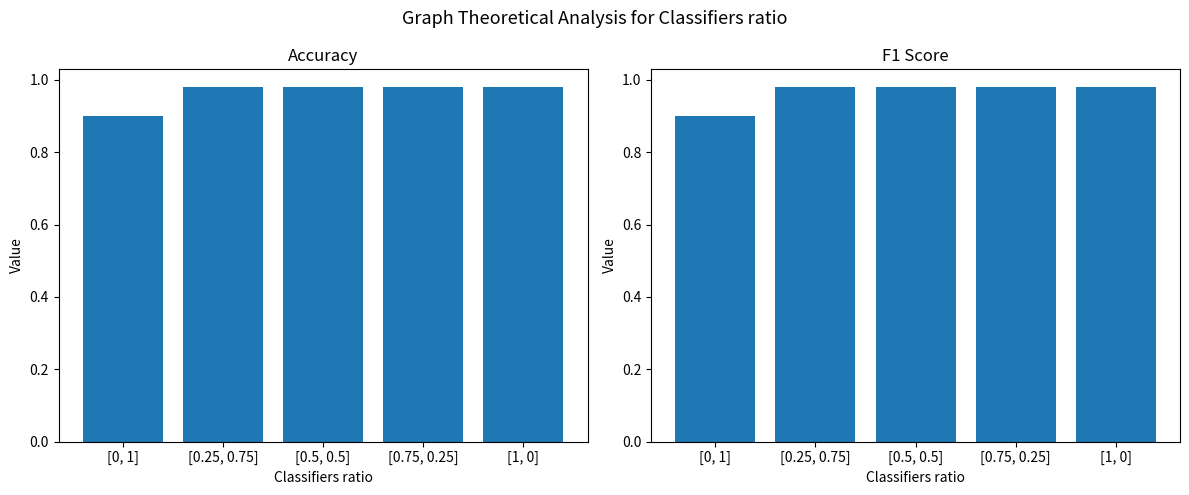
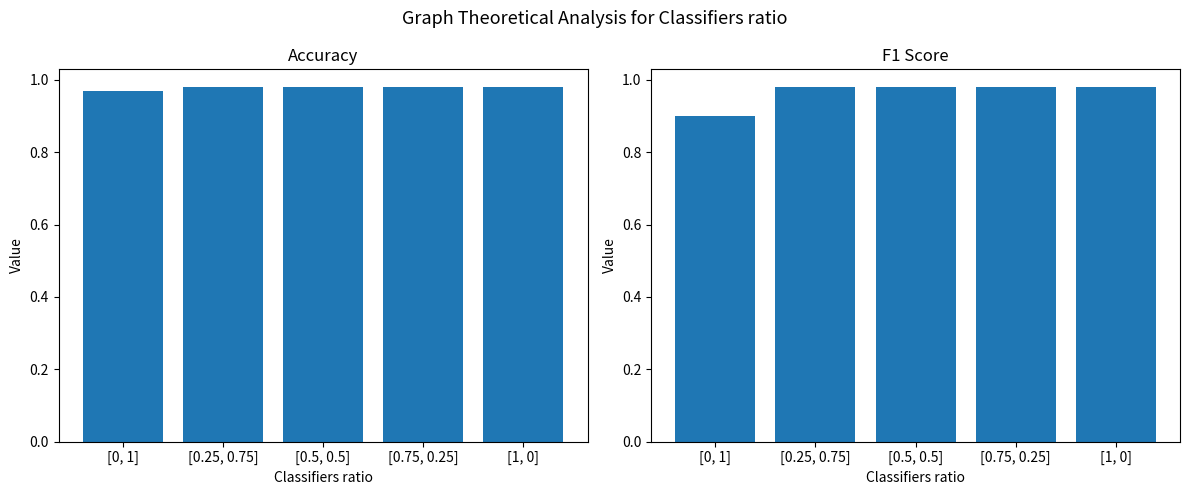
  {
    "Accuracy": {
-     "[0, 1]": 0.90,
+     "[0, 1]": 0.97,
      "[0.25, 0.75]": 0.98,
      "[0.5, 0.5]": 0.98,
      "[0.75, 0.25]": 0.98,
      "[1, 0]": 0.98
    },
    "F1 Score": {
      "[0, 1]": 0.90,
      "[0.25, 0.75]": 0.98,
      "[0.5, 0.5]": 0.98,
      "[0.75, 0.25]": 0.98,
      "[1, 0]": 0.98
    }
  }
